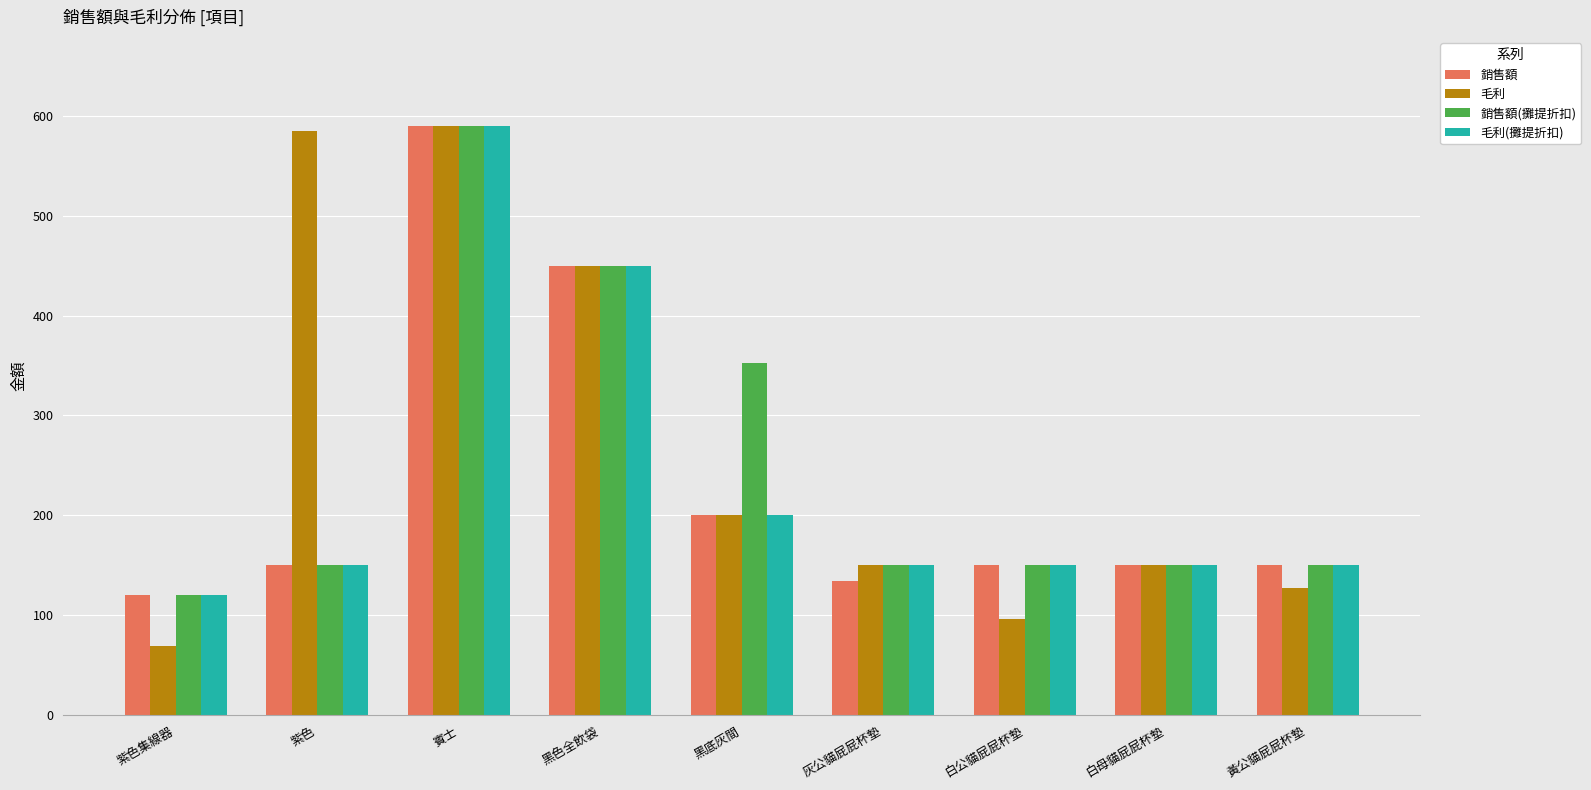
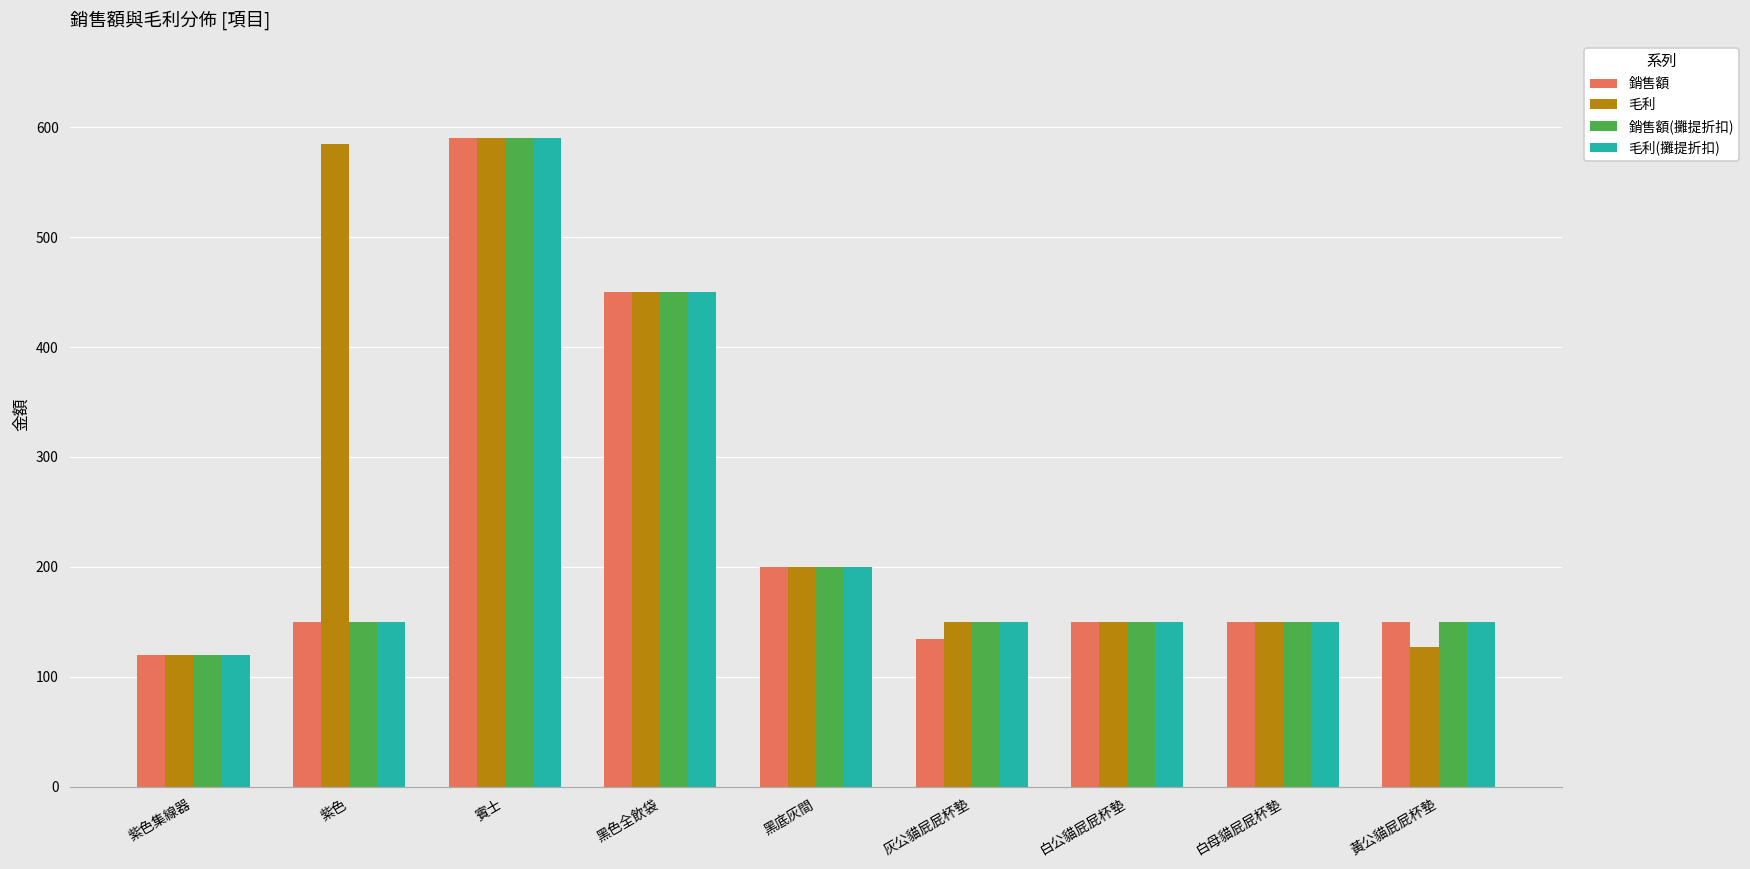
  {
    "銷售額": {
      "紫色集線器": 120,
      "紫色": 150,
      "賓士": 590,
      "黑色全飲袋": 450,
      "黑底灰間": 200,
      "灰公貓屁屁杯墊": 130,
      "白公貓屁屁杯墊": 150,
      "白母貓屁屁杯墊": 150,
      "黃公貓屁屁杯墊": 150
    },
    "毛利": {
-     "紫色集線器": 70,
+     "紫色集線器": 120,
      "紫色": 580,
      "賓士": 590,
      "黑色全飲袋": 450,
      "黑底灰間": 200,
      "灰公貓屁屁杯墊": 150,
-     "白公貓屁屁杯墊": 100,
+     "白公貓屁屁杯墊": 150,
      "白母貓屁屁杯墊": 150,
      "黃公貓屁屁杯墊": 130
    },
    "銷售額(攤提折扣)": {
      "紫色集線器": 120,
      "紫色": 150,
      "賓士": 590,
      "黑色全飲袋": 450,
-     "黑底灰間": 350,
+     "黑底灰間": 200,
      "灰公貓屁屁杯墊": 150,
      "白公貓屁屁杯墊": 150,
      "白母貓屁屁杯墊": 150,
      "黃公貓屁屁杯墊": 150
    },
    "毛利(攤提折扣)": {
      "紫色集線器": 120,
      "紫色": 150,
      "賓士": 590,
      "黑色全飲袋": 450,
      "黑底灰間": 200,
      "灰公貓屁屁杯墊": 150,
      "白公貓屁屁杯墊": 150,
      "白母貓屁屁杯墊": 150,
      "黃公貓屁屁杯墊": 150
    }
  }
